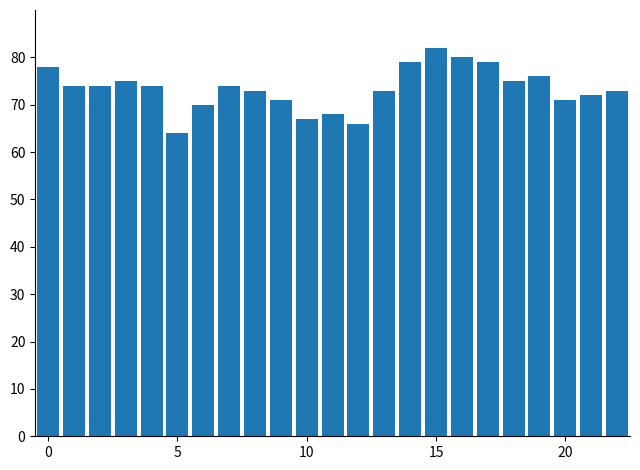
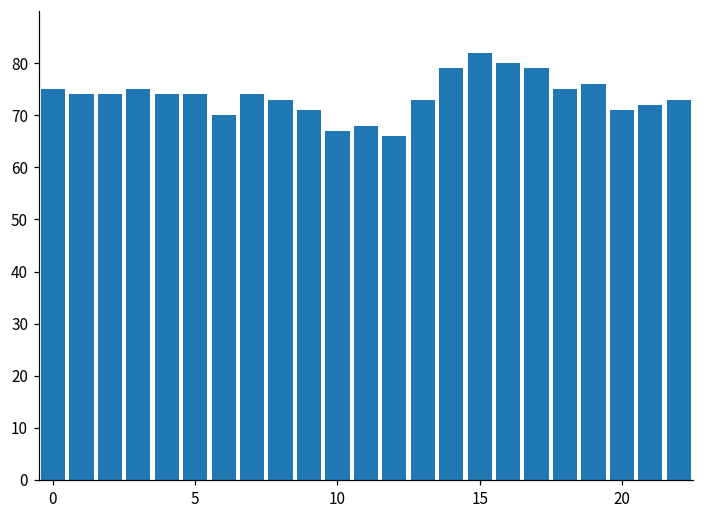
  {
-   "0": 78,
-   "5": 64,
+   "0": 75,
+   "5": 74,
    "10": 67,
    "15": 82,
    "20": 71
  }
